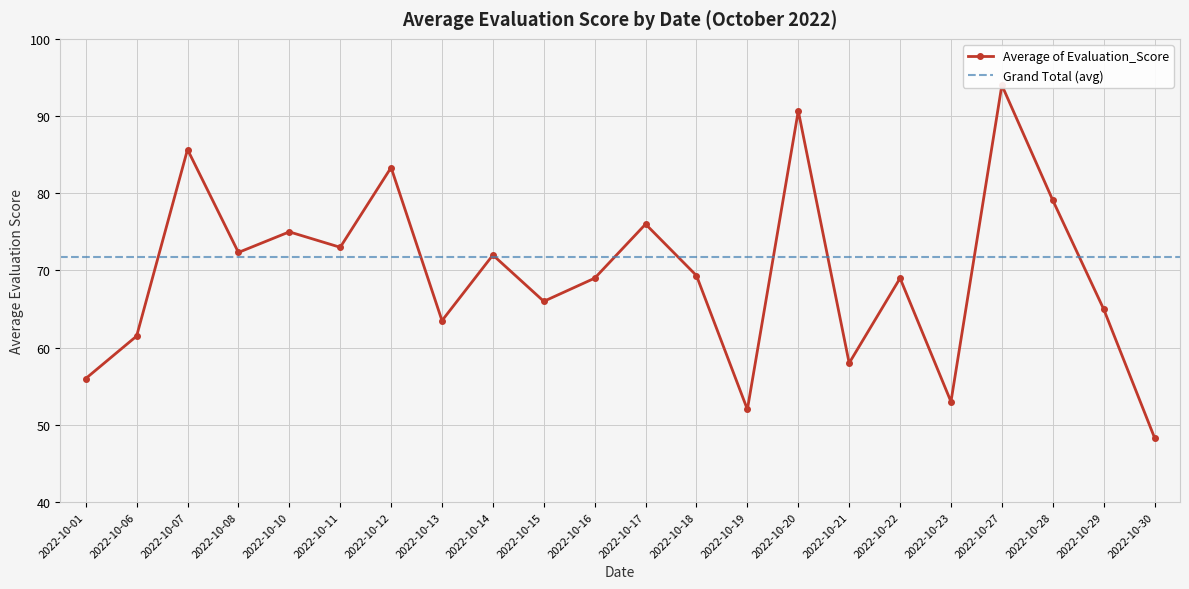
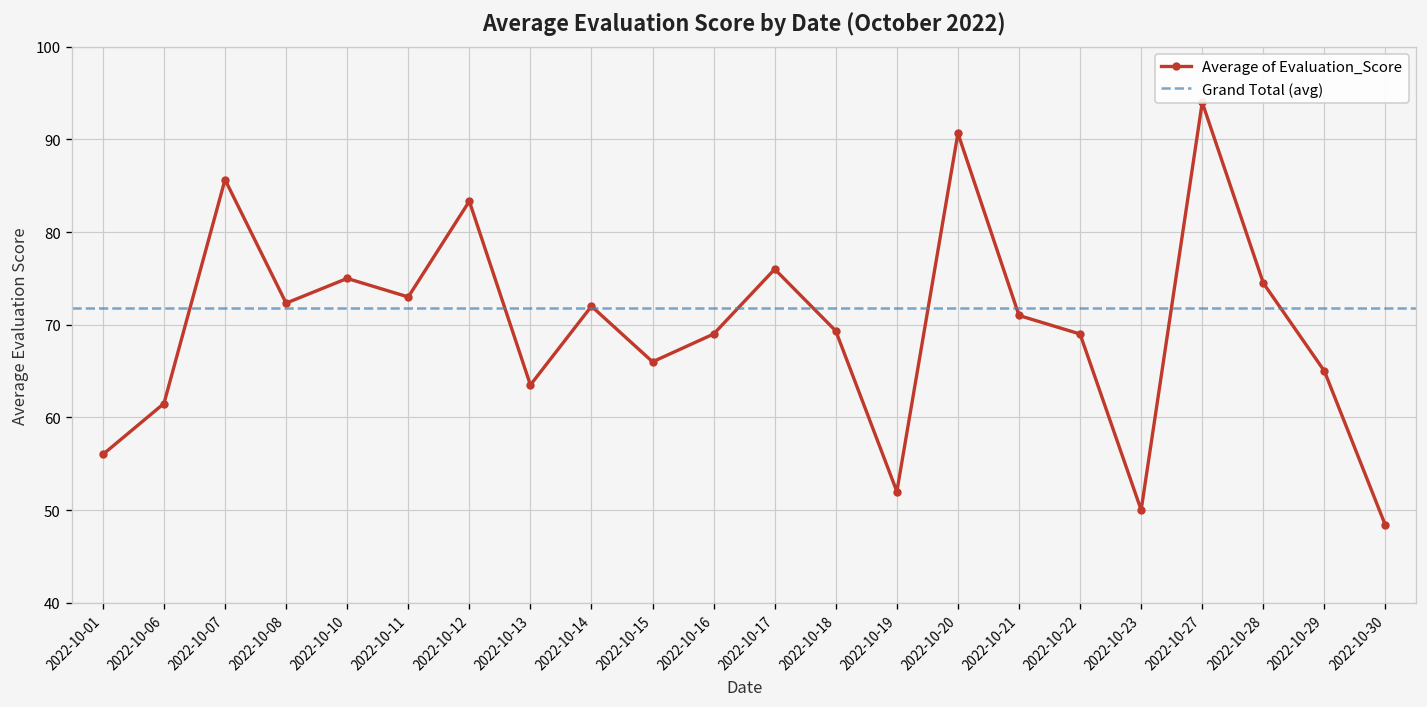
  {
    "2022-10-01": 56,
    "2022-10-06": 62,
    "2022-10-07": 86,
    "2022-10-08": 72,
    "2022-10-10": 75,
    "2022-10-11": 73,
    "2022-10-12": 83,
    "2022-10-13": 64,
    "2022-10-14": 72,
    "2022-10-15": 66,
    "2022-10-16": 69,
    "2022-10-17": 76,
    "2022-10-18": 69,
    "2022-10-19": 52,
    "2022-10-20": 91,
-   "2022-10-21": 58,
+   "2022-10-21": 71,
    "2022-10-22": 69,
-   "2022-10-23": 53,
-   "2022-10-28": 79,
+   "2022-10-23": 50,
+   "2022-10-28": 75,
    "2022-10-29": 65,
    "2022-10-30": 48
  }
